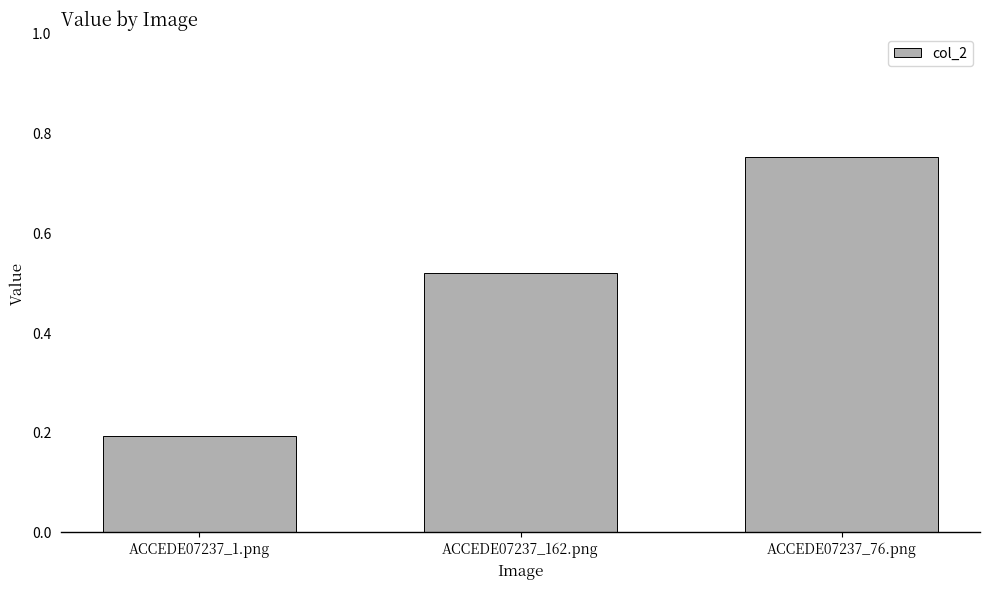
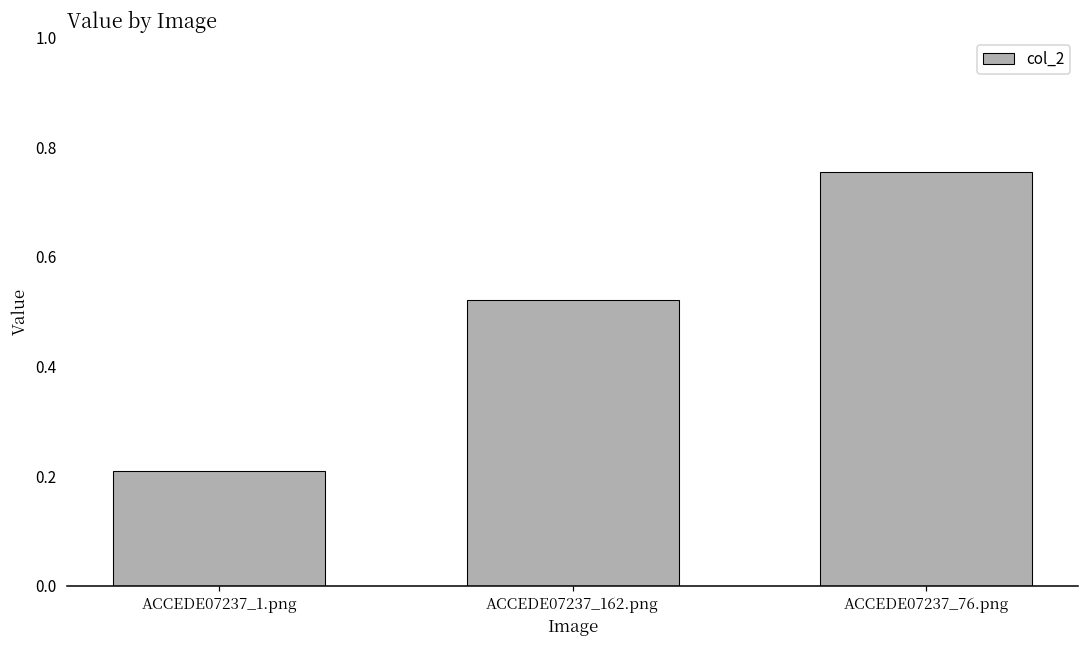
  {
-   "ACCEDE07237_1.png": 0.19,
+   "ACCEDE07237_1.png": 0.21,
    "ACCEDE07237_162.png": 0.52,
    "ACCEDE07237_76.png": 0.75
  }
